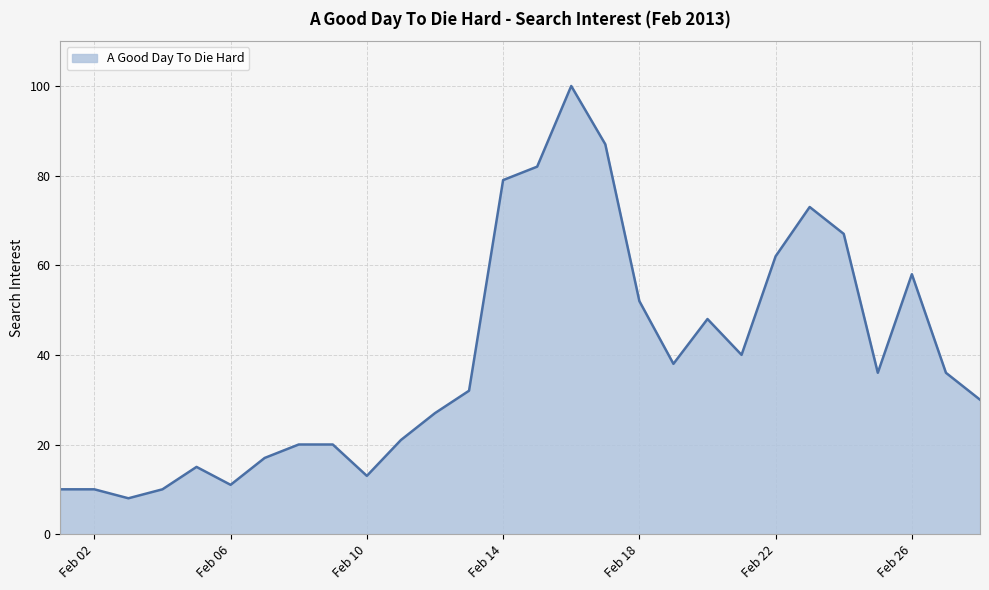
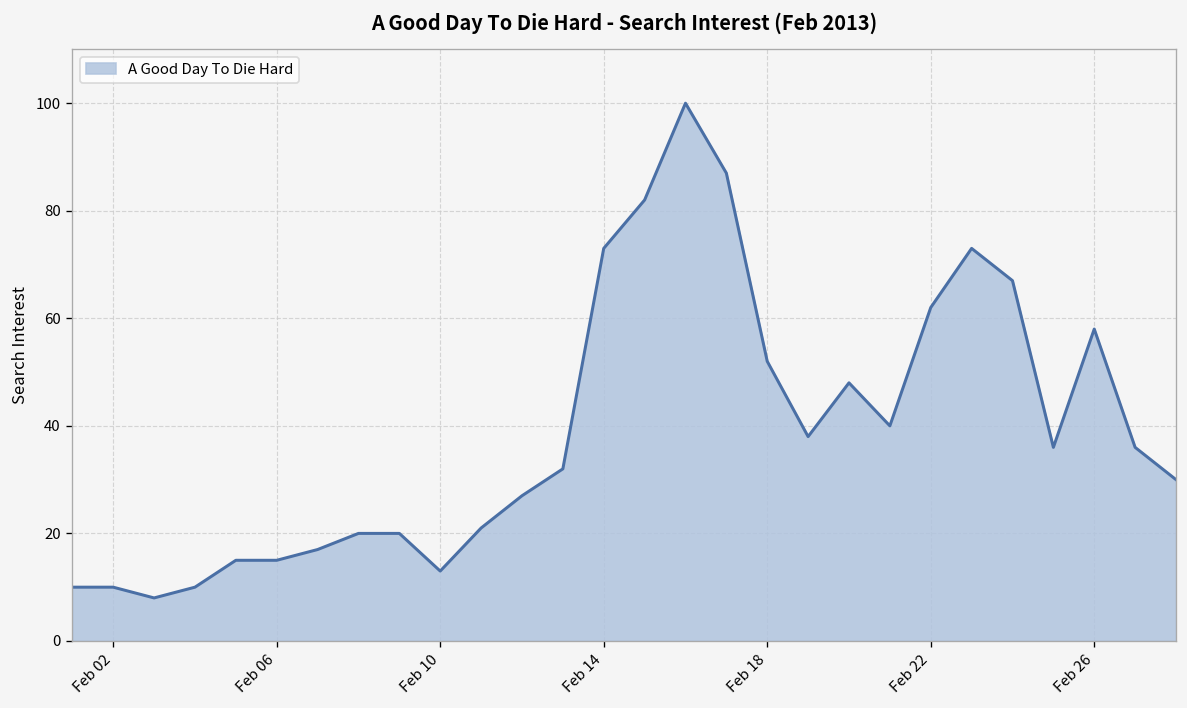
  {
    "Feb 02": 10,
-   "Feb 06": 11,
+   "Feb 06": 15,
    "Feb 10": 13,
-   "Feb 14": 79,
+   "Feb 14": 73,
    "Feb 18": 52,
    "Feb 22": 62,
    "Feb 26": 58
  }
